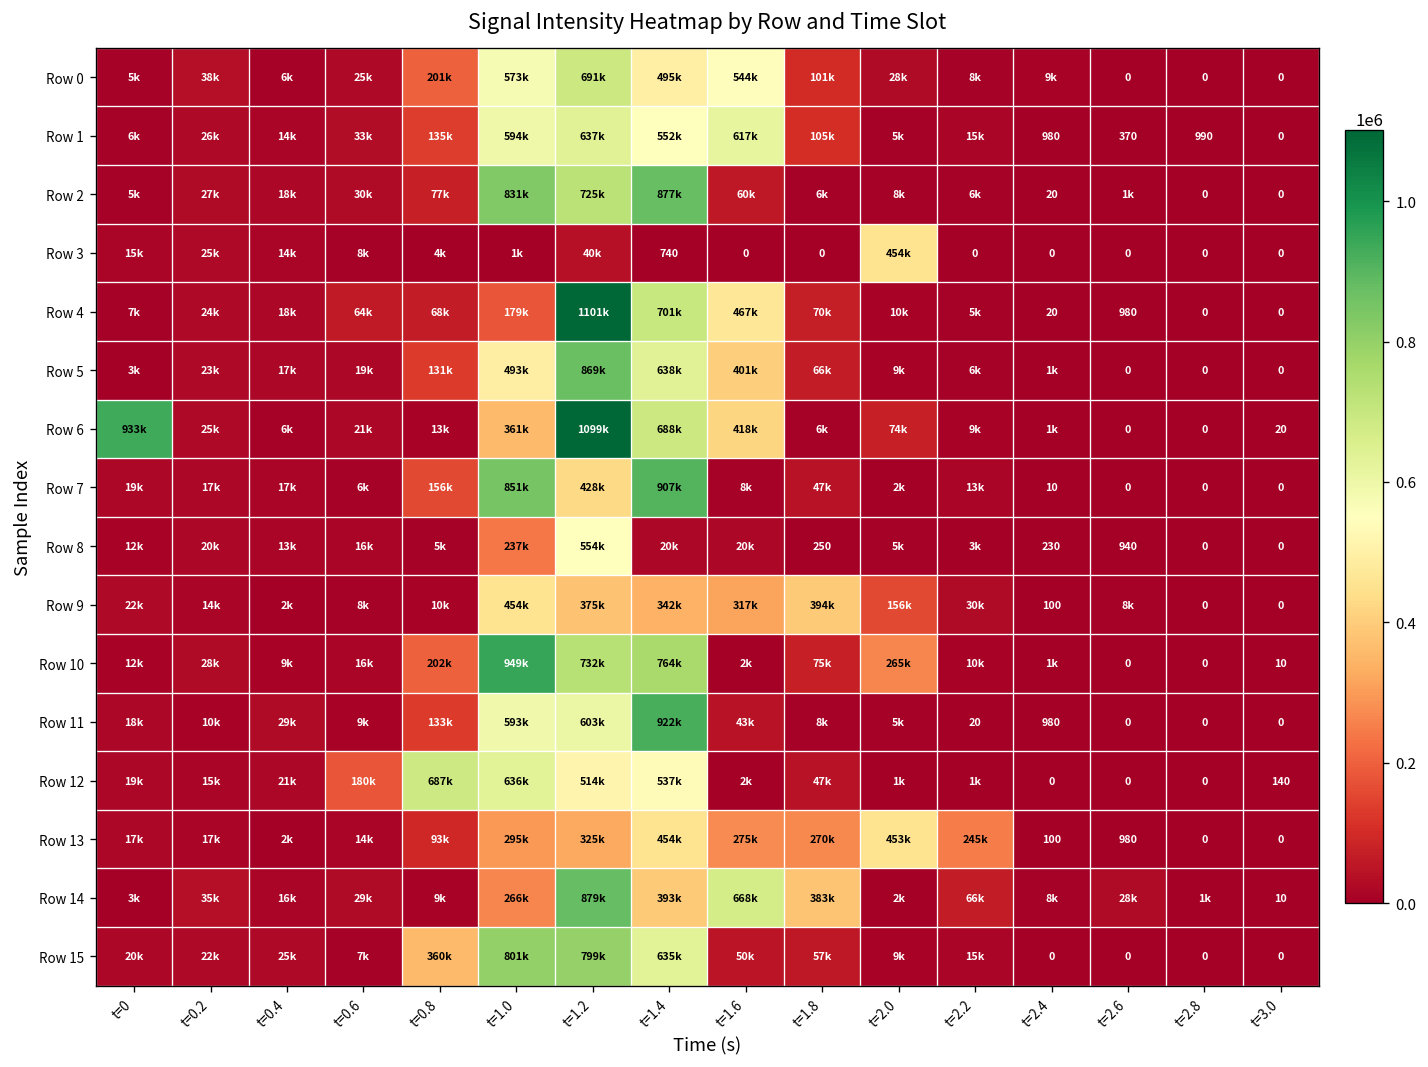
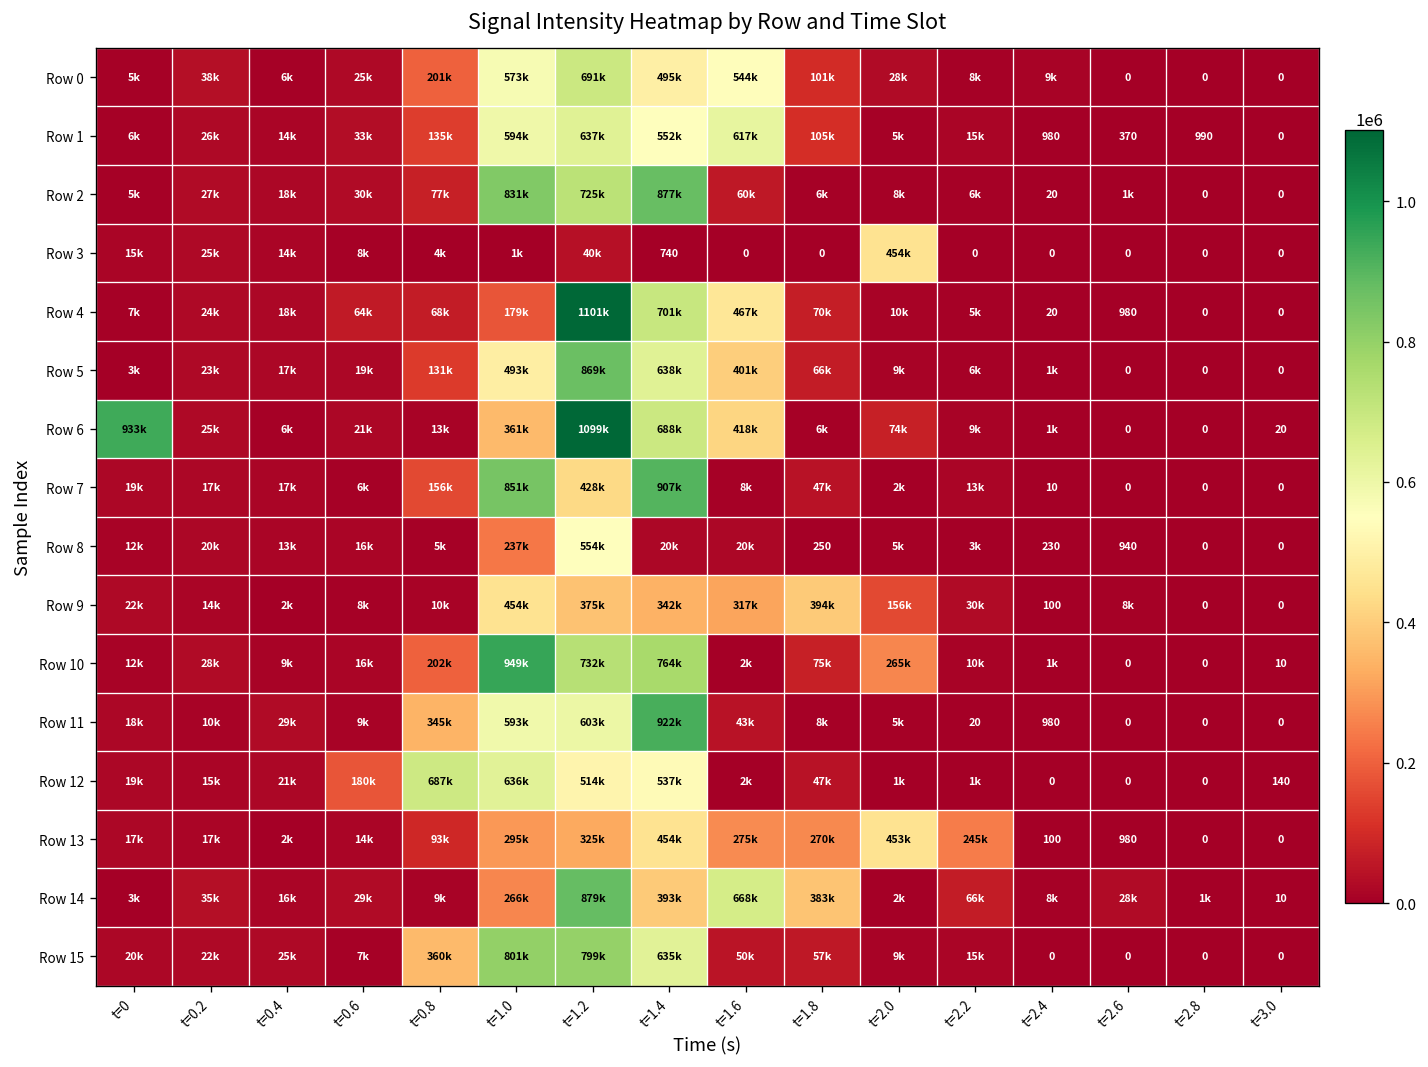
  {
    "Row 11": {
      "t=0": "18k",
      "t=0.2": "10k",
      "t=0.4": "29k",
      "t=0.6": "9k",
-     "t=0.8": "133k",
+     "t=0.8": "345k",
      "t=1.0": "593k",
      "t=1.2": "603k",
      "t=1.4": "922k",
      "t=1.6": "43k",
      "t=1.8": "8k",
      "t=2.0": "5k",
      "t=2.2": "20",
      "t=2.4": "980",
      "t=2.6": "0",
      "t=2.8": "0",
      "t=3.0": "0"
    }
  }
